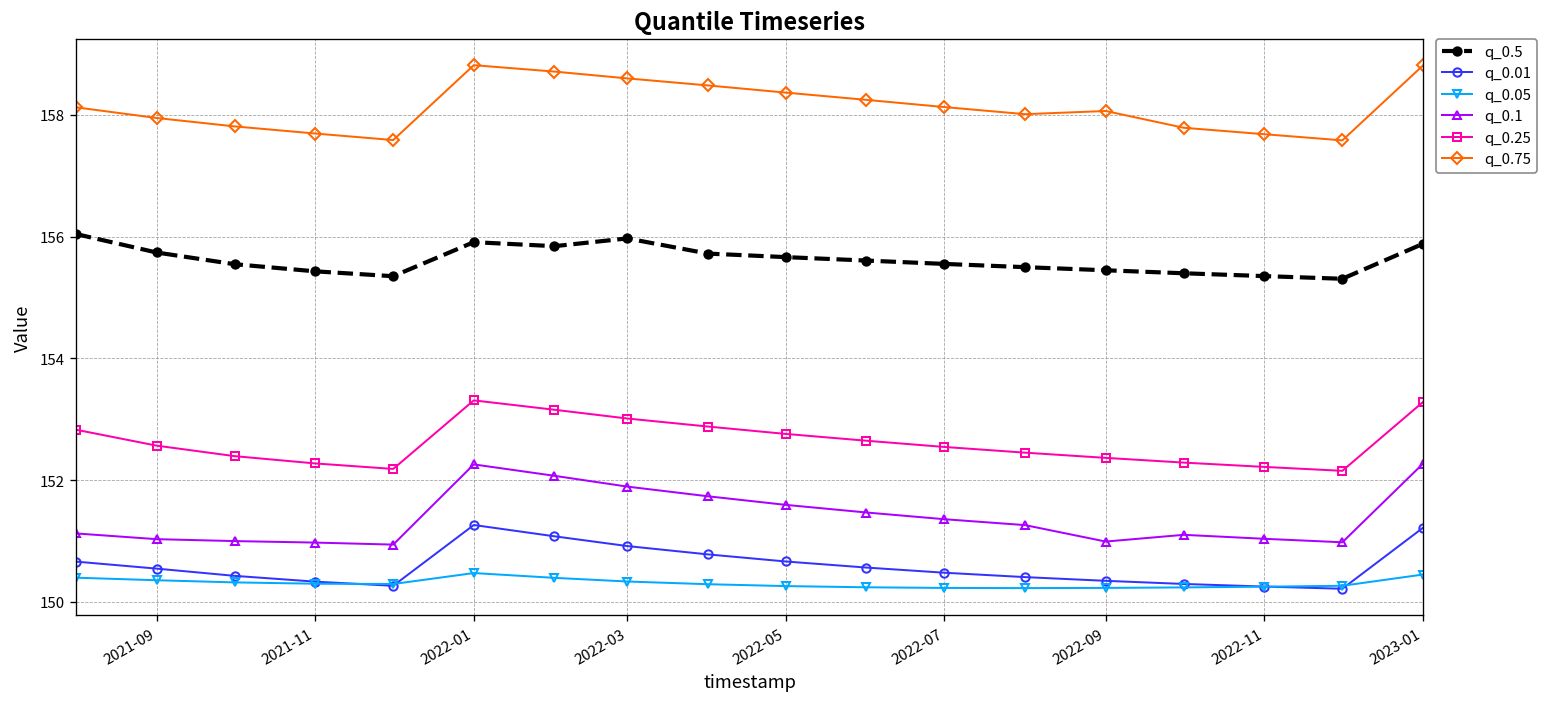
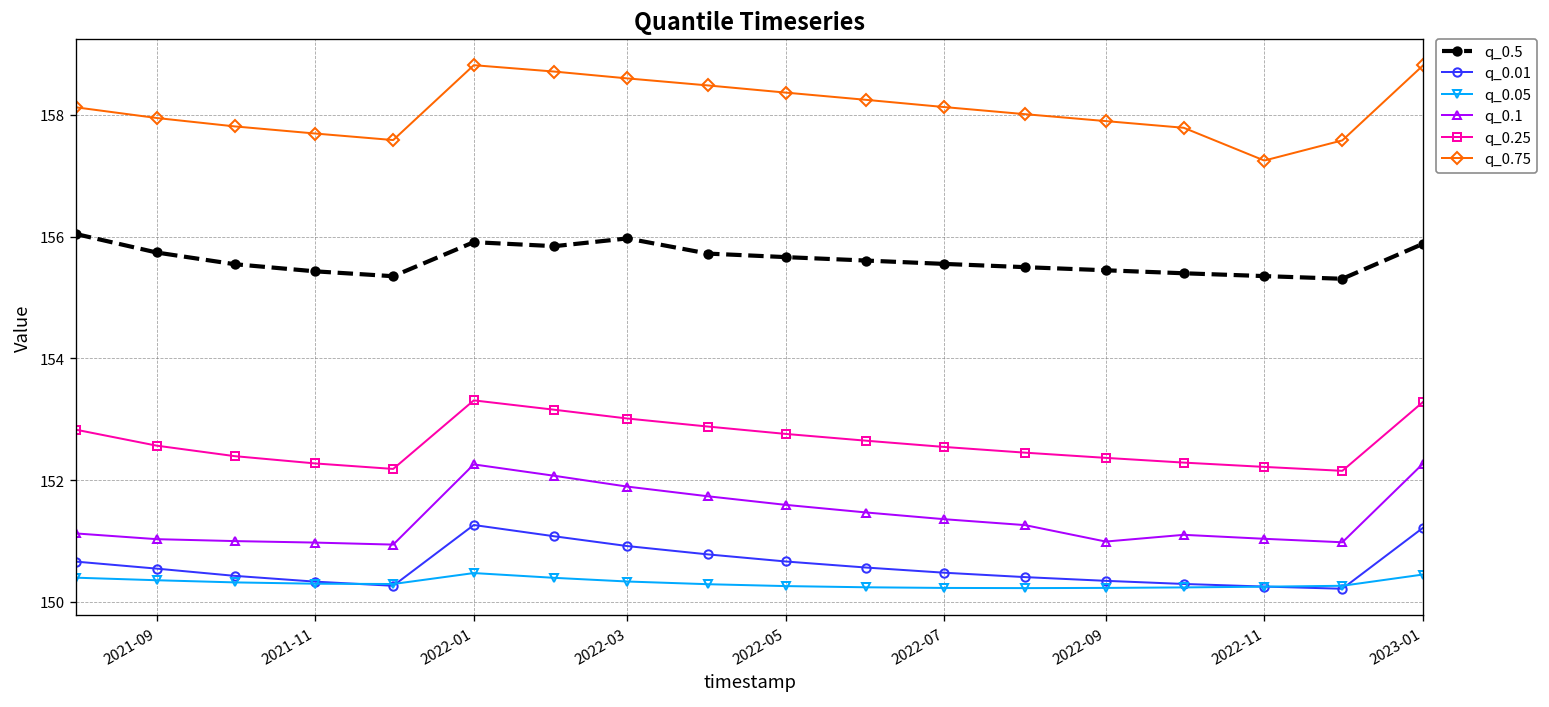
  {
    "q_0.5": {
      "2021-09": 155.7,
      "2021-11": 155.4,
      "2022-01": 155.9,
      "2022-03": 156.0,
      "2022-05": 155.7,
      "2022-07": 155.6,
      "2022-09": 155.4,
      "2022-11": 155.4,
      "2023-01": 155.9
    },
    "q_0.01": {
      "2021-09": 150.5,
      "2022-01": 151.3,
      "2022-03": 150.9,
      "2022-05": 150.7,
      "2022-07": 150.5,
      "2022-09": 150.3,
      "2023-01": 151.2
    },
    "q_0.05": {
      "2021-09": 150.4,
      "2022-01": 150.5,
      "2022-03": 150.3,
      "2022-05": 150.3,
      "2022-07": 150.2,
      "2022-09": 150.2,
      "2023-01": 150.4
    },
    "q_0.1": {
      "2021-09": 151.0,
      "2021-11": 151.0,
      "2022-01": 152.3,
      "2022-03": 151.9,
      "2022-05": 151.6,
      "2022-07": 151.4,
      "2022-09": 151.0,
      "2022-11": 151.0,
      "2023-01": 152.3
    },
    "q_0.25": {
      "2021-09": 152.6,
      "2021-11": 152.3,
      "2022-01": 153.3,
      "2022-03": 153.0,
      "2022-05": 152.8,
      "2022-07": 152.5,
      "2022-09": 152.4,
      "2022-11": 152.2,
      "2023-01": 153.3
    },
    "q_0.75": {
      "2021-09": 157.9,
      "2021-11": 157.7,
      "2022-01": 158.8,
      "2022-03": 158.6,
      "2022-05": 158.4,
      "2022-07": 158.1,
-     "2022-09": 158.1,
-     "2022-11": 157.7,
+     "2022-09": 157.9,
+     "2022-11": 157.2,
      "2023-01": 158.8
    }
  }
